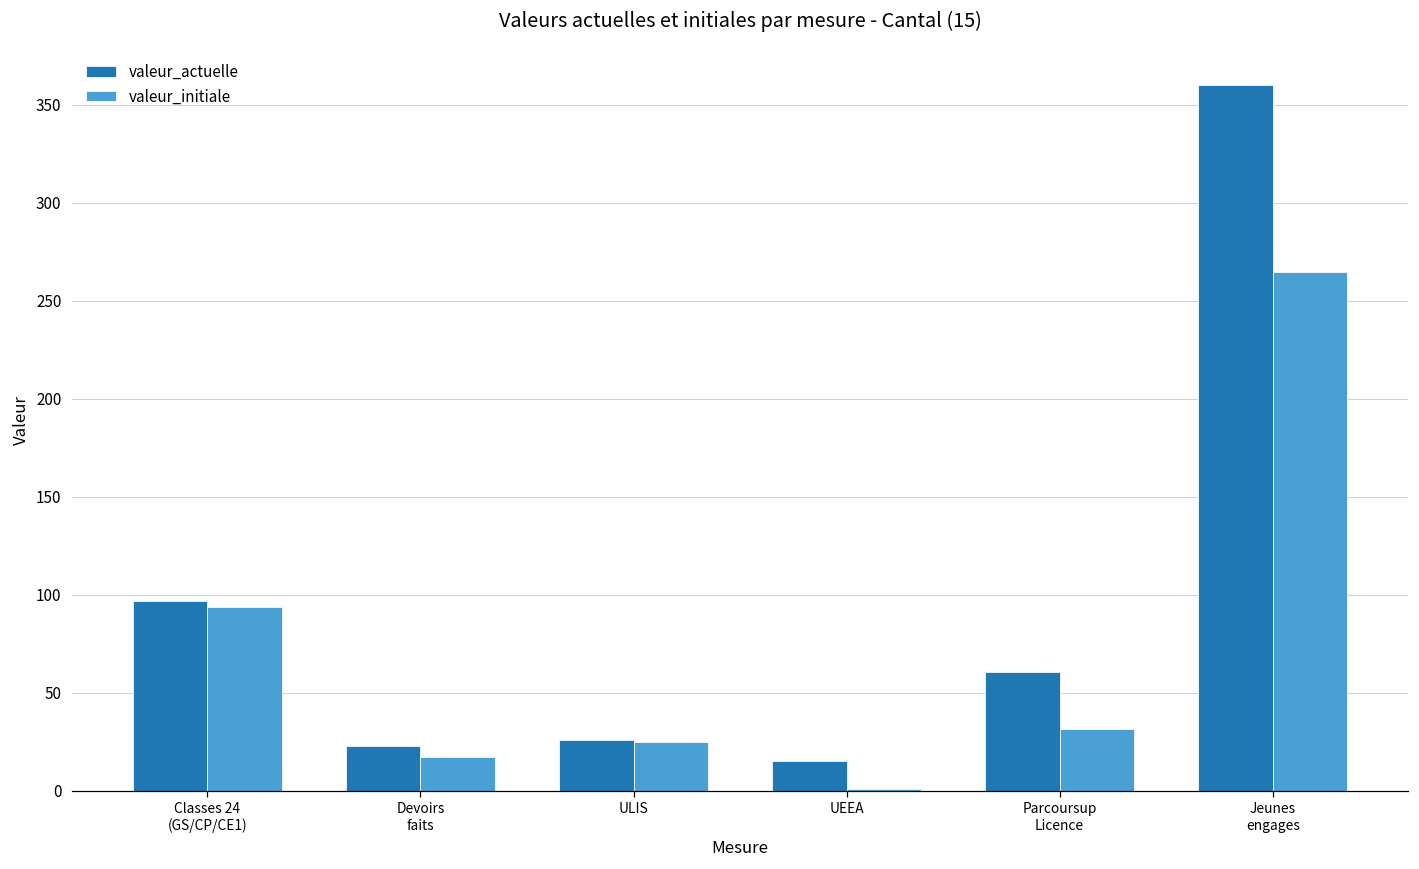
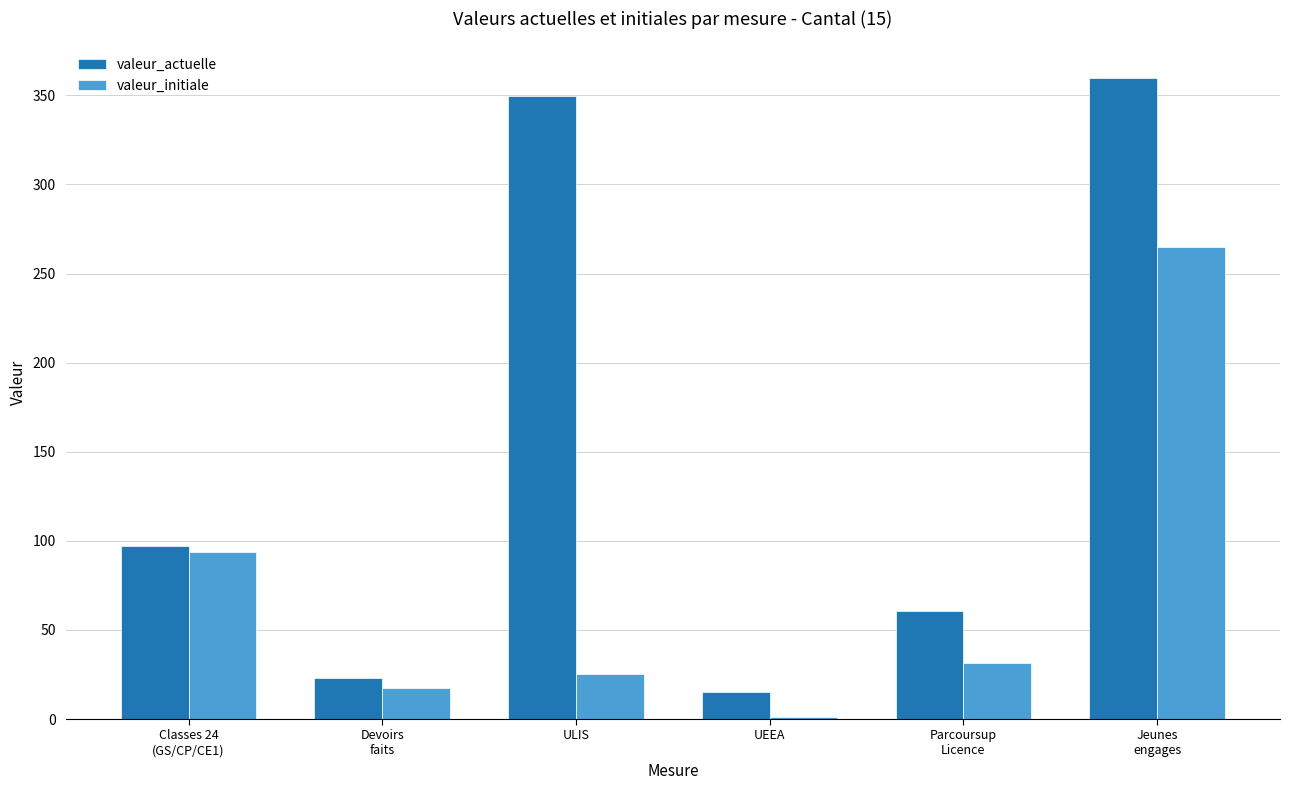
  {
    "valeur_actuelle": {
      "Classes 24 (GS/CP/CE1)": 97,
      "Devoirs faits": 23,
-     "ULIS": 26,
+     "ULIS": 349,
      "UEEA": 15,
      "Parcoursup Licence": 61,
      "Jeunes engages": 360
    },
    "valeur_initiale": {
      "Classes 24 (GS/CP/CE1)": 94,
      "Devoirs faits": 17,
      "ULIS": 25,
      "Parcoursup Licence": 31,
      "Jeunes engages": 265
    }
  }
